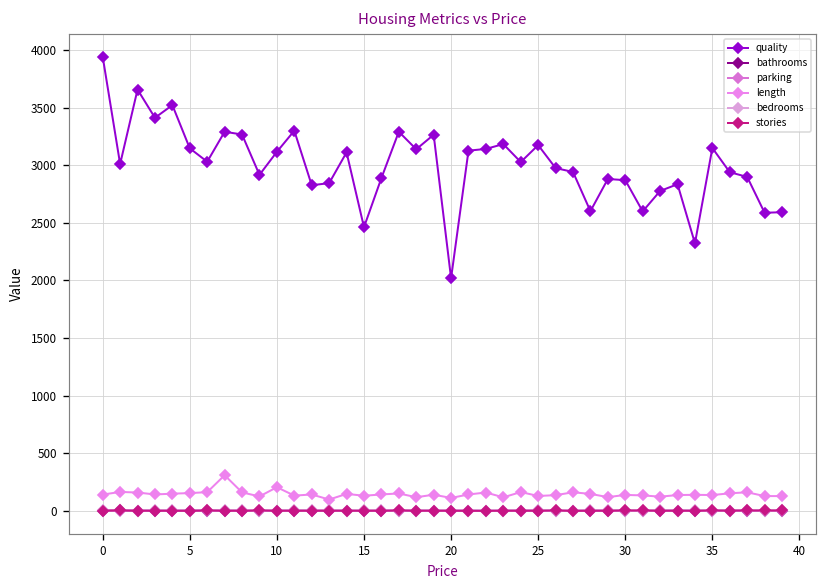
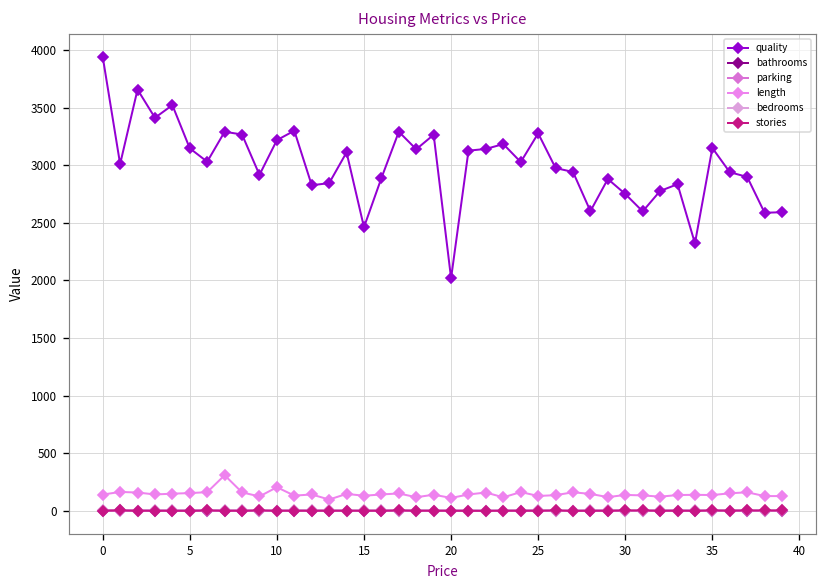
  {
    "quality": {
      "0": 3900,
      "5": 3100,
-     "10": 3100,
+     "10": 3200,
      "15": 2500,
      "20": 2000,
-     "25": 3200,
-     "30": 2900,
+     "25": 3300,
+     "30": 2800,
      "35": 3100
    }
  }
